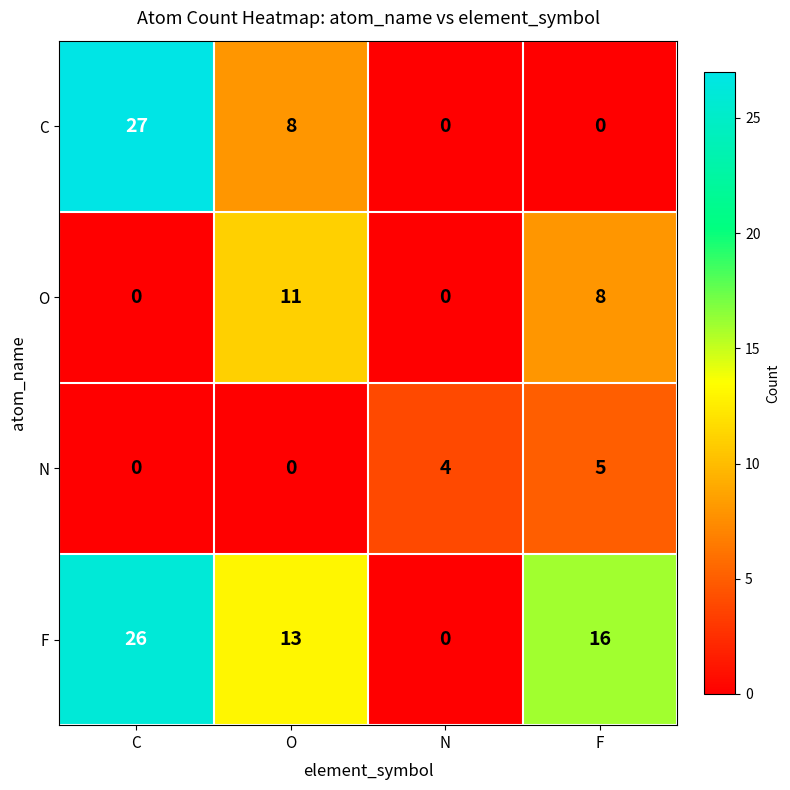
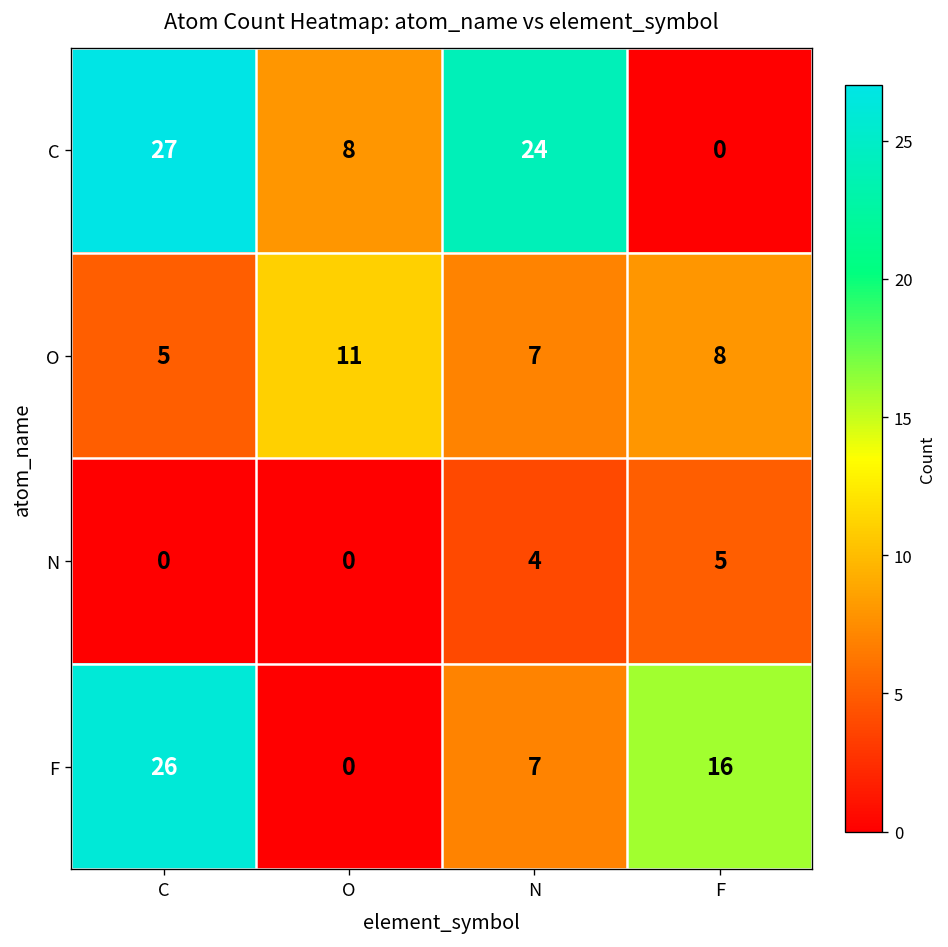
  {
    "C": {
      "C": 27,
      "O": 8,
-     "N": 0,
+     "N": 24,
      "F": 0
    },
    "O": {
-     "C": 0,
+     "C": 5,
      "O": 11,
-     "N": 0,
+     "N": 7,
      "F": 8
    },
    "N": {
      "C": 0,
      "O": 0,
      "N": 4,
      "F": 5
    },
    "F": {
      "C": 26,
-     "O": 13,
-     "N": 0,
+     "O": 0,
+     "N": 7,
      "F": 16
    }
  }
